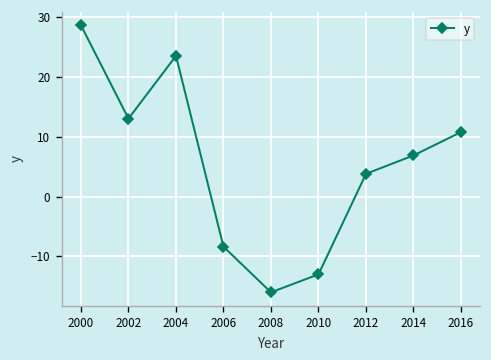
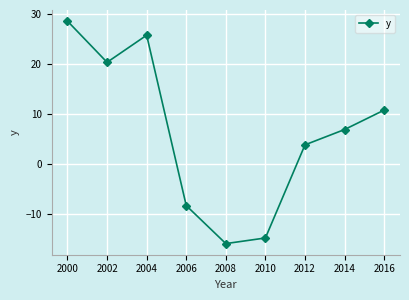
  {
    "2000": 29,
-   "2002": 13,
-   "2004": 24,
+   "2002": 20,
+   "2004": 26,
    "2006": -8,
    "2008": -16,
-   "2010": -13,
+   "2010": -15,
    "2012": 4,
    "2014": 7,
    "2016": 11
  }
